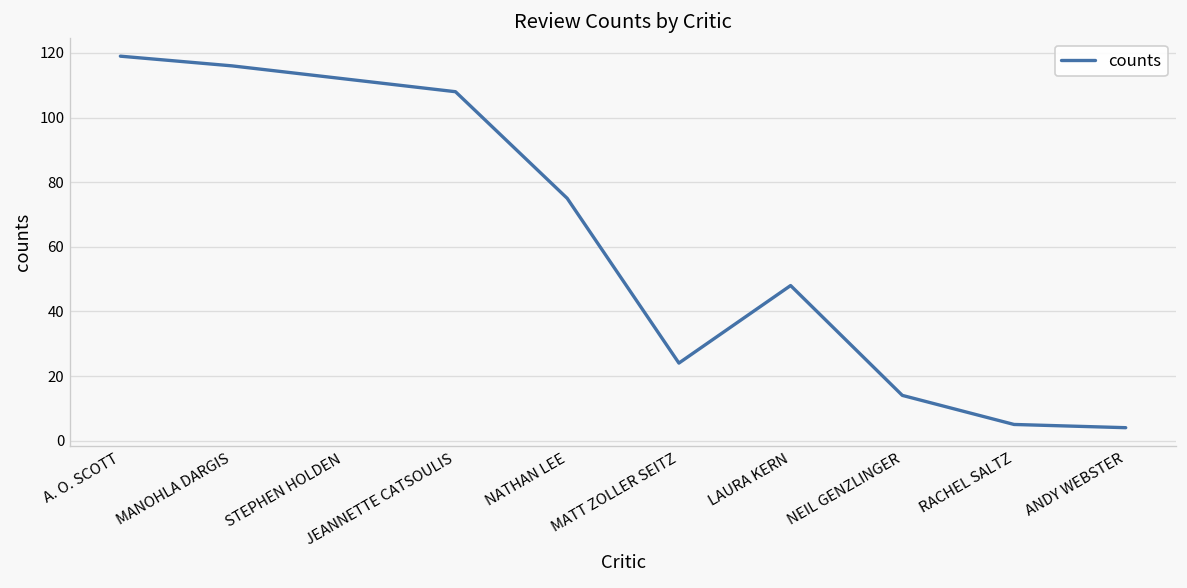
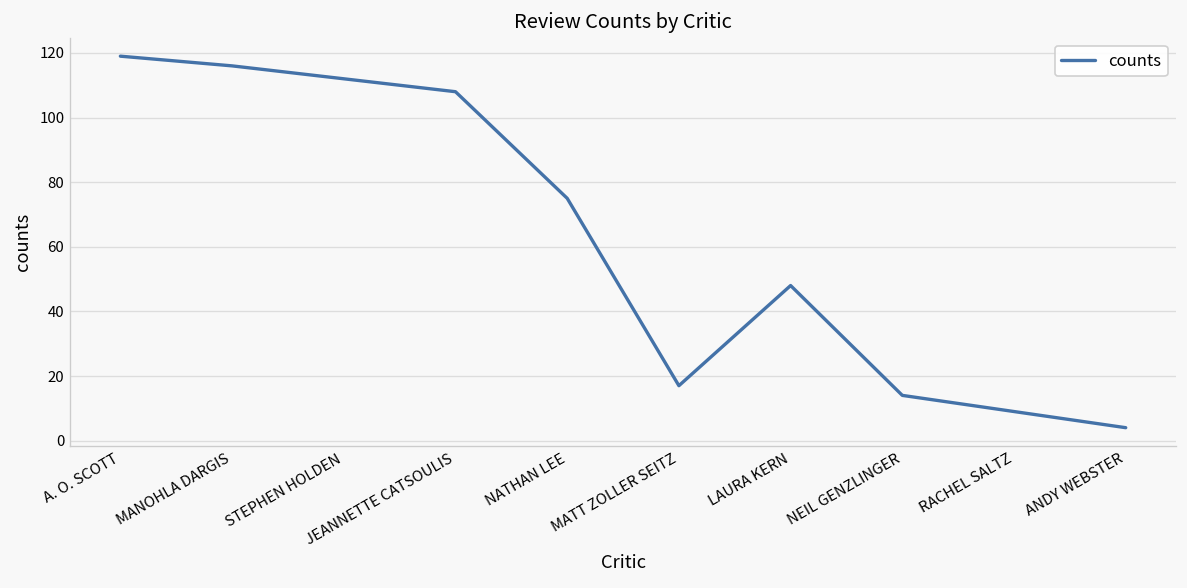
  {
    "A. O. SCOTT": 119,
    "MANOHLA DARGIS": 116,
    "STEPHEN HOLDEN": 112,
    "JEANNETTE CATSOULIS": 108,
    "NATHAN LEE": 75,
-   "MATT ZOLLER SEITZ": 24,
+   "MATT ZOLLER SEITZ": 17,
    "LAURA KERN": 48,
    "NEIL GENZLINGER": 14,
-   "RACHEL SALTZ": 5,
+   "RACHEL SALTZ": 9,
    "ANDY WEBSTER": 4
  }
